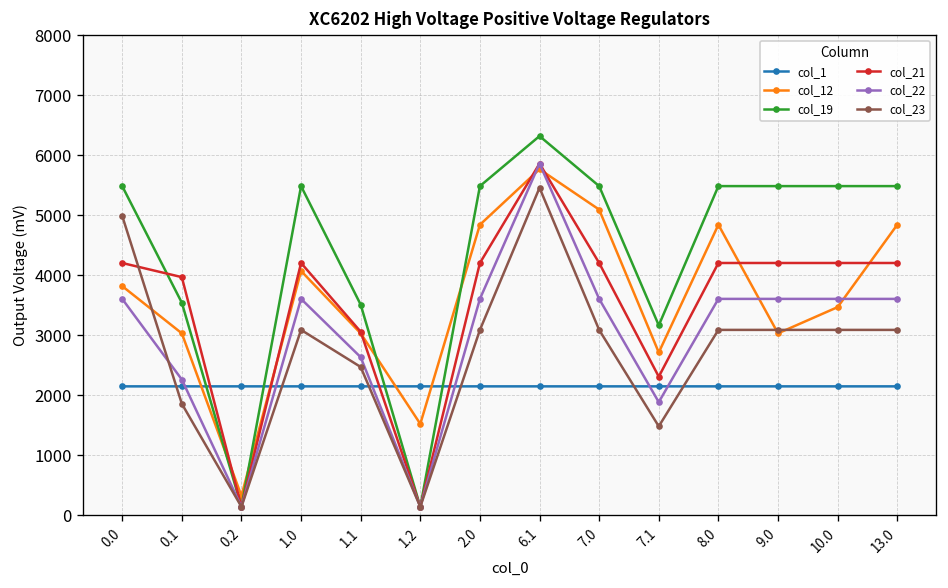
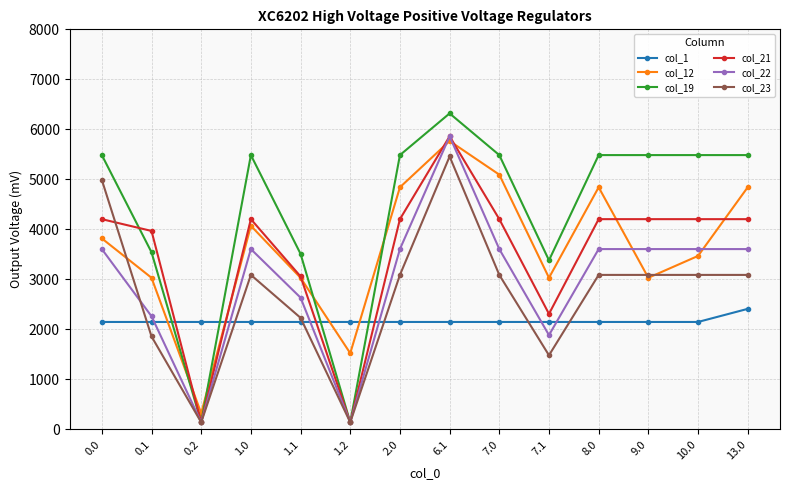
  {
    "col_1": {
      "0.0": 2100,
      "0.1": 2100,
      "0.2": 2100,
      "1.0": 2100,
      "1.1": 2100,
      "1.2": 2100,
      "2.0": 2100,
      "6.1": 2100,
      "7.0": 2100,
      "7.1": 2100,
      "8.0": 2100,
      "9.0": 2100,
      "10.0": 2100,
-     "13.0": 2100
+     "13.0": 2400
    },
    "col_12": {
      "0.0": 3800,
      "0.1": 3000,
      "0.2": 300,
      "1.0": 4100,
      "1.2": 1500,
      "2.0": 4800,
      "6.1": 5800,
      "7.0": 5100,
-     "7.1": 2700,
+     "7.1": 3000,
      "8.0": 4800,
      "9.0": 3000,
      "10.0": 3500,
      "13.0": 4800
    },
    "col_19": {
      "0.0": 5500,
      "0.1": 3500,
      "1.0": 5500,
      "1.1": 3500,
      "2.0": 5500,
      "6.1": 6300,
      "7.0": 5500,
-     "7.1": 3200,
+     "7.1": 3400,
      "8.0": 5500,
      "9.0": 5500,
      "10.0": 5500,
      "13.0": 5500
    },
    "col_21": {
      "0.0": 4200,
      "0.1": 4000,
      "1.0": 4200,
      "2.0": 4200,
      "7.0": 4200,
      "7.1": 2300,
      "8.0": 4200,
      "9.0": 4200,
      "10.0": 4200,
      "13.0": 4200
    },
    "col_22": {
      "0.0": 3600,
      "0.1": 2300,
      "1.0": 3600,
      "1.1": 2600,
      "2.0": 3600,
      "7.0": 3600,
      "7.1": 1900,
      "8.0": 3600,
      "9.0": 3600,
      "10.0": 3600,
      "13.0": 3600
    },
    "col_23": {
      "0.0": 5000,
      "0.1": 1900,
      "1.0": 3100,
-     "1.1": 2500,
+     "1.1": 2200,
      "2.0": 3100,
      "6.1": 5500,
      "7.0": 3100,
      "7.1": 1500,
      "8.0": 3100,
      "9.0": 3100,
      "10.0": 3100,
      "13.0": 3100
    }
  }
